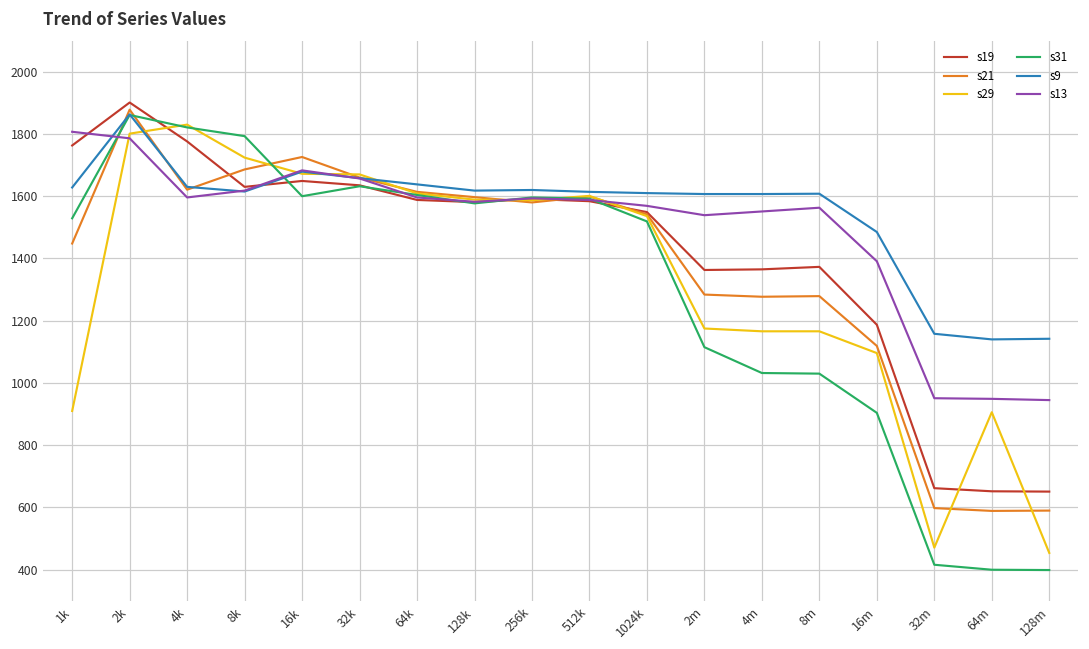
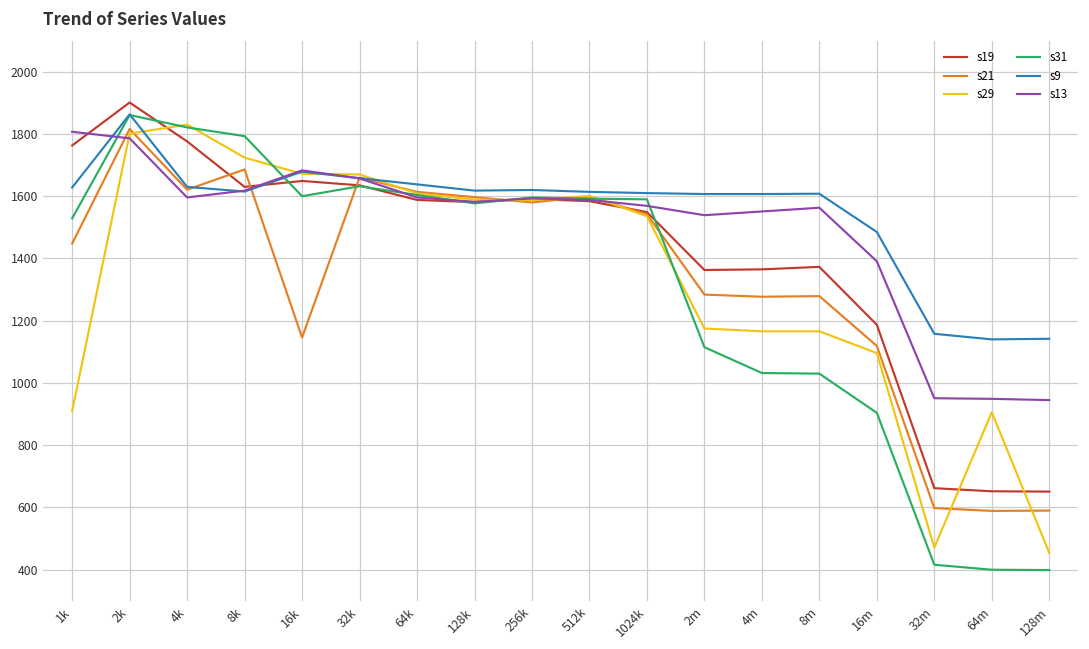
  {
    "s19": {
      "1k": 1760,
      "2k": 1900,
      "4k": 1780,
      "8k": 1630,
      "16k": 1650,
      "2m": 1360,
      "4m": 1370,
      "8m": 1370,
      "16m": 1190,
      "32m": 660,
      "64m": 650,
      "128m": 650
    },
    "s21": {
      "1k": 1450,
-     "2k": 1880,
+     "2k": 1820,
      "8k": 1690,
-     "16k": 1730,
+     "16k": 1150,
      "2m": 1280,
      "4m": 1280,
      "8m": 1280,
      "16m": 1120,
      "32m": 600,
      "64m": 590,
      "128m": 590
    },
    "s29": {
      "1k": 910,
      "2k": 1800,
      "8k": 1720,
      "32k": 1670,
      "2m": 1180,
      "4m": 1170,
      "8m": 1170,
      "16m": 1100,
      "32m": 470,
      "64m": 910,
      "128m": 450
    },
    "s31": {
      "1k": 1530,
      "8k": 1790,
      "16k": 1600,
-     "1024k": 1520,
+     "1024k": 1590,
      "2m": 1120,
      "4m": 1030,
      "8m": 1030,
      "16m": 900,
      "32m": 420,
      "64m": 400,
      "128m": 400
    },
    "s9": {
      "1k": 1630,
      "64k": 1640,
      "128k": 1620,
      "256k": 1620,
      "512k": 1610,
      "1024k": 1610,
      "2m": 1610,
      "4m": 1610,
      "8m": 1610,
      "16m": 1490,
      "32m": 1160,
      "64m": 1140,
      "128m": 1140
    },
    "s13": {
      "1k": 1810,
      "2k": 1790,
      "4k": 1600,
      "1024k": 1570,
      "2m": 1540,
      "4m": 1550,
      "8m": 1560,
      "16m": 1390,
      "32m": 950,
      "64m": 950,
      "128m": 950
    }
  }
